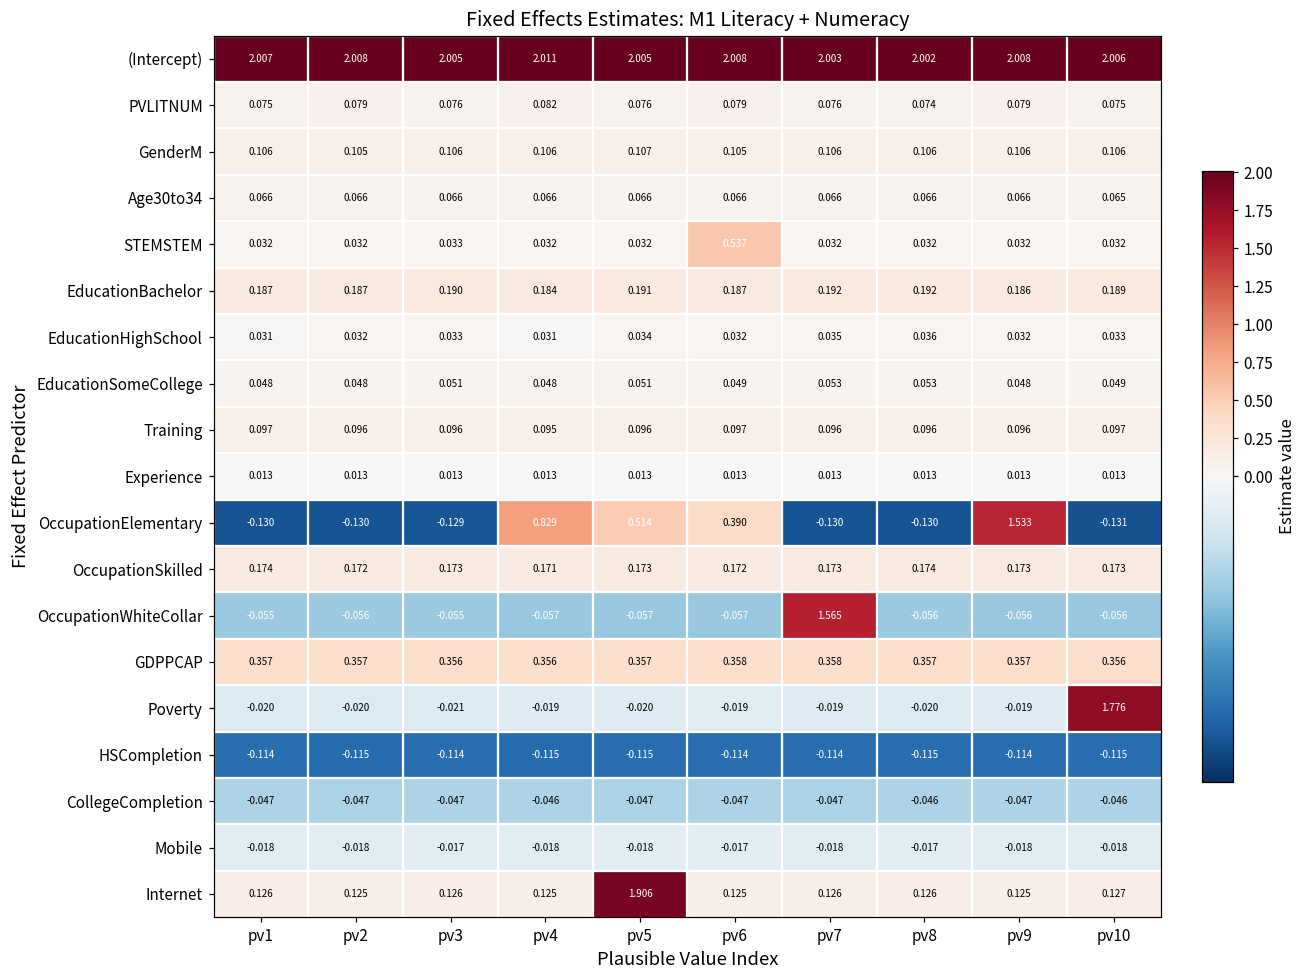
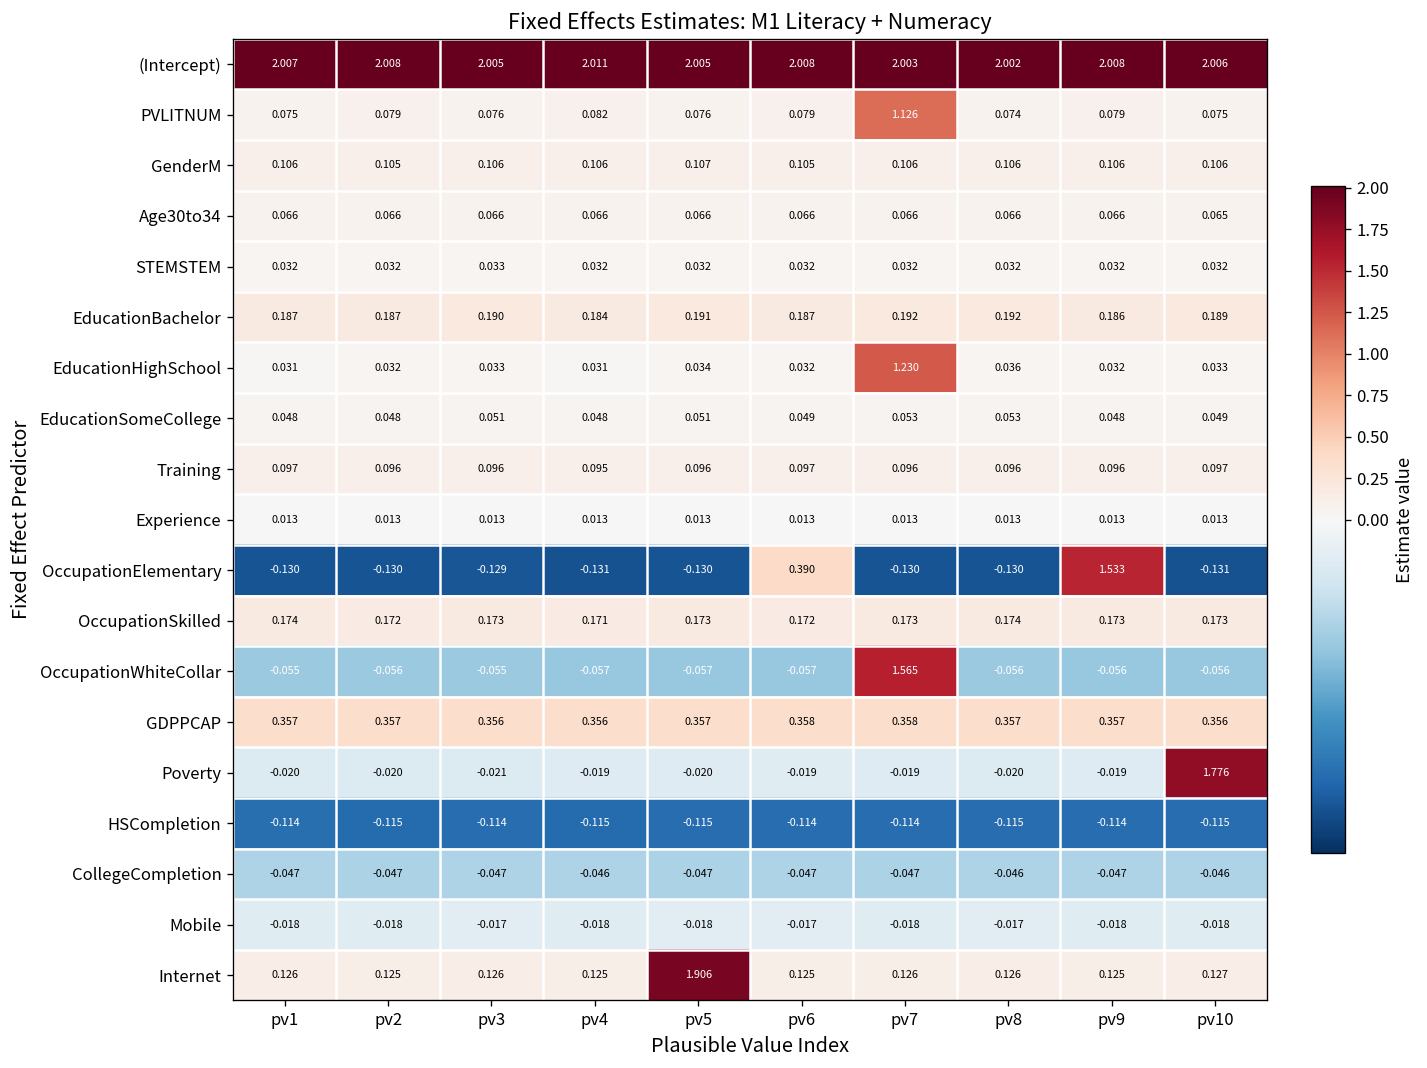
  {
    "(Intercept)": {
      "pv1": 2.007,
      "pv2": 2.008,
      "pv3": 2.005,
      "pv4": 2.011,
      "pv5": 2.005,
      "pv6": 2.008,
      "pv7": 2.003,
      "pv8": 2.002,
      "pv9": 2.008,
      "pv10": 2.006
    },
    "PVLITNUM": {
      "pv1": 0.075,
      "pv2": 0.079,
      "pv3": 0.076,
      "pv4": 0.082,
      "pv5": 0.076,
      "pv6": 0.079,
-     "pv7": 0.076,
+     "pv7": 1.126,
      "pv8": 0.074,
      "pv9": 0.079,
      "pv10": 0.075
    },
    "GenderM": {
      "pv1": 0.106,
      "pv2": 0.105,
      "pv3": 0.106,
      "pv4": 0.106,
      "pv5": 0.107,
      "pv6": 0.105,
      "pv7": 0.106,
      "pv8": 0.106,
      "pv9": 0.106,
      "pv10": 0.106
    },
    "Age30to34": {
      "pv1": 0.066,
      "pv2": 0.066,
      "pv3": 0.066,
      "pv4": 0.066,
      "pv5": 0.066,
      "pv6": 0.066,
      "pv7": 0.066,
      "pv8": 0.066,
      "pv9": 0.066,
      "pv10": 0.065
    },
    "STEMSTEM": {
      "pv1": 0.032,
      "pv2": 0.032,
      "pv3": 0.033,
      "pv4": 0.032,
      "pv5": 0.032,
-     "pv6": 0.537,
+     "pv6": 0.032,
      "pv7": 0.032,
      "pv8": 0.032,
      "pv9": 0.032,
      "pv10": 0.032
    },
    "EducationBachelor": {
      "pv1": 0.187,
      "pv2": 0.187,
      "pv3": 0.190,
      "pv4": 0.184,
      "pv5": 0.191,
      "pv6": 0.187,
      "pv7": 0.192,
      "pv8": 0.192,
      "pv9": 0.186,
      "pv10": 0.189
    },
    "EducationHighSchool": {
      "pv1": 0.031,
      "pv2": 0.032,
      "pv3": 0.033,
      "pv4": 0.031,
      "pv5": 0.034,
      "pv6": 0.032,
-     "pv7": 0.035,
+     "pv7": 1.230,
      "pv8": 0.036,
      "pv9": 0.032,
      "pv10": 0.033
    },
    "EducationSomeCollege": {
      "pv1": 0.048,
      "pv2": 0.048,
      "pv3": 0.051,
      "pv4": 0.048,
      "pv5": 0.051,
      "pv6": 0.049,
      "pv7": 0.053,
      "pv8": 0.053,
      "pv9": 0.048,
      "pv10": 0.049
    },
    "Training": {
      "pv1": 0.097,
      "pv2": 0.096,
      "pv3": 0.096,
      "pv4": 0.095,
      "pv5": 0.096,
      "pv6": 0.097,
      "pv7": 0.096,
      "pv8": 0.096,
      "pv9": 0.096,
      "pv10": 0.097
    },
    "Experience": {
      "pv1": 0.013,
      "pv2": 0.013,
      "pv3": 0.013,
      "pv4": 0.013,
      "pv5": 0.013,
      "pv6": 0.013,
      "pv7": 0.013,
      "pv8": 0.013,
      "pv9": 0.013,
      "pv10": 0.013
    },
    "OccupationElementary": {
      "pv1": -0.130,
      "pv2": -0.130,
      "pv3": -0.129,
-     "pv4": 0.829,
-     "pv5": 0.514,
+     "pv4": -0.131,
+     "pv5": -0.130,
      "pv6": 0.390,
      "pv7": -0.130,
      "pv8": -0.130,
      "pv9": 1.533,
      "pv10": -0.131
    },
    "OccupationSkilled": {
      "pv1": 0.174,
      "pv2": 0.172,
      "pv3": 0.173,
      "pv4": 0.171,
      "pv5": 0.173,
      "pv6": 0.172,
      "pv7": 0.173,
      "pv8": 0.174,
      "pv9": 0.173,
      "pv10": 0.173
    },
    "OccupationWhiteCollar": {
      "pv1": -0.055,
      "pv2": -0.056,
      "pv3": -0.055,
      "pv4": -0.057,
      "pv5": -0.057,
      "pv6": -0.057,
      "pv7": 1.565,
      "pv8": -0.056,
      "pv9": -0.056,
      "pv10": -0.056
    },
    "GDPPCAP": {
      "pv1": 0.357,
      "pv2": 0.357,
      "pv3": 0.356,
      "pv4": 0.356,
      "pv5": 0.357,
      "pv6": 0.358,
      "pv7": 0.358,
      "pv8": 0.357,
      "pv9": 0.357,
      "pv10": 0.356
    },
    "Poverty": {
      "pv1": -0.020,
      "pv2": -0.020,
      "pv3": -0.021,
      "pv4": -0.019,
      "pv5": -0.020,
      "pv6": -0.019,
      "pv7": -0.019,
      "pv8": -0.020,
      "pv9": -0.019,
      "pv10": 1.776
    },
    "HSCompletion": {
      "pv1": -0.114,
      "pv2": -0.115,
      "pv3": -0.114,
      "pv4": -0.115,
      "pv5": -0.115,
      "pv6": -0.114,
      "pv7": -0.114,
      "pv8": -0.115,
      "pv9": -0.114,
      "pv10": -0.115
    },
    "CollegeCompletion": {
      "pv1": -0.047,
      "pv2": -0.047,
      "pv3": -0.047,
      "pv4": -0.046,
      "pv5": -0.047,
      "pv6": -0.047,
      "pv7": -0.047,
      "pv8": -0.046,
      "pv9": -0.047,
      "pv10": -0.046
    },
    "Mobile": {
      "pv1": -0.018,
      "pv2": -0.018,
      "pv3": -0.017,
      "pv4": -0.018,
      "pv5": -0.018,
      "pv6": -0.017,
      "pv7": -0.018,
      "pv8": -0.017,
      "pv9": -0.018,
      "pv10": -0.018
    },
    "Internet": {
      "pv1": 0.126,
      "pv2": 0.125,
      "pv3": 0.126,
      "pv4": 0.125,
      "pv5": 1.906,
      "pv6": 0.125,
      "pv7": 0.126,
      "pv8": 0.126,
      "pv9": 0.125,
      "pv10": 0.127
    }
  }
